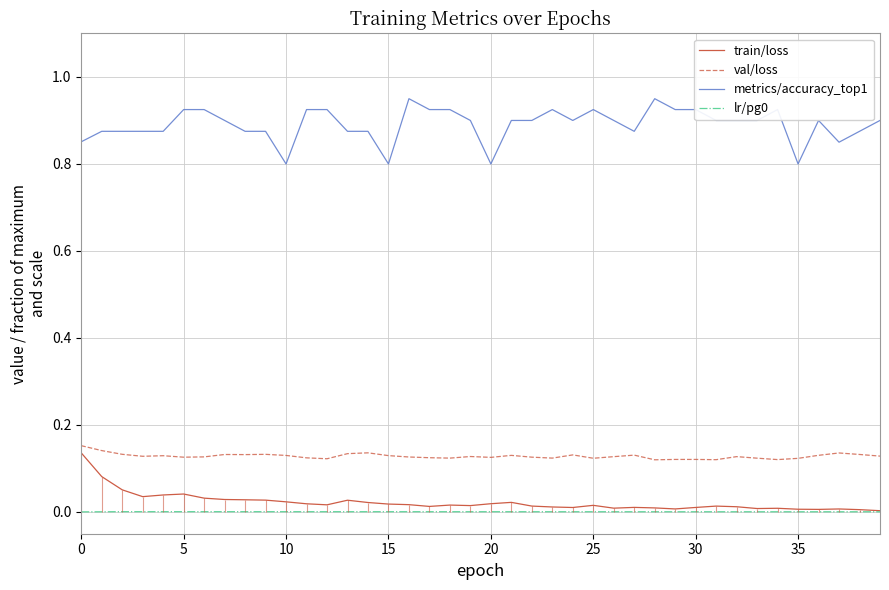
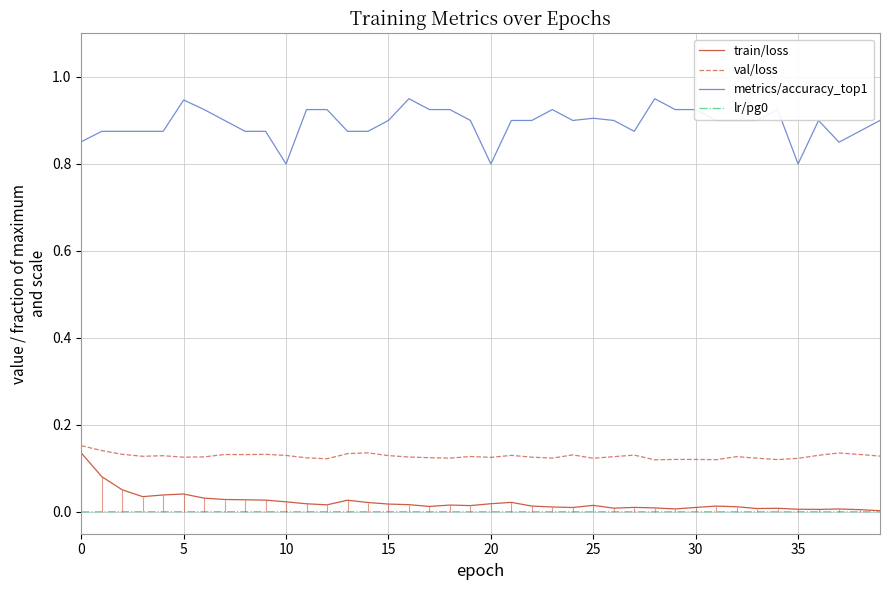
  {
    "metrics/accuracy_top1": {
      "0": 0.85,
-     "5": 0.93,
+     "5": 0.95,
      "10": 0.80,
-     "15": 0.8,
+     "15": 0.9,
      "20": 0.80,
-     "25": 0.93,
+     "25": 0.91,
      "35": 0.80
    },
    "lr/pg0": {
      "0": 0.00,
      "5": 0.00,
      "10": 0.00,
      "15": 0.00,
      "20": 0.00,
      "25": 0.00,
      "30": 0.00,
      "35": 0.00
    }
  }
